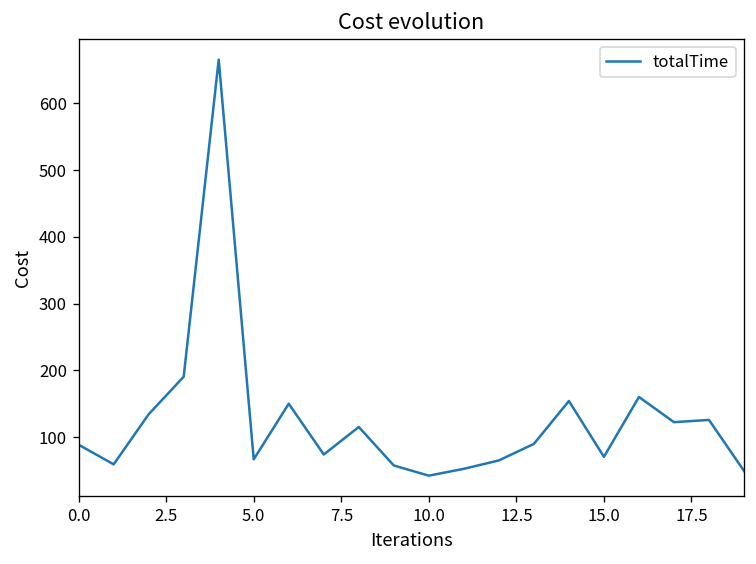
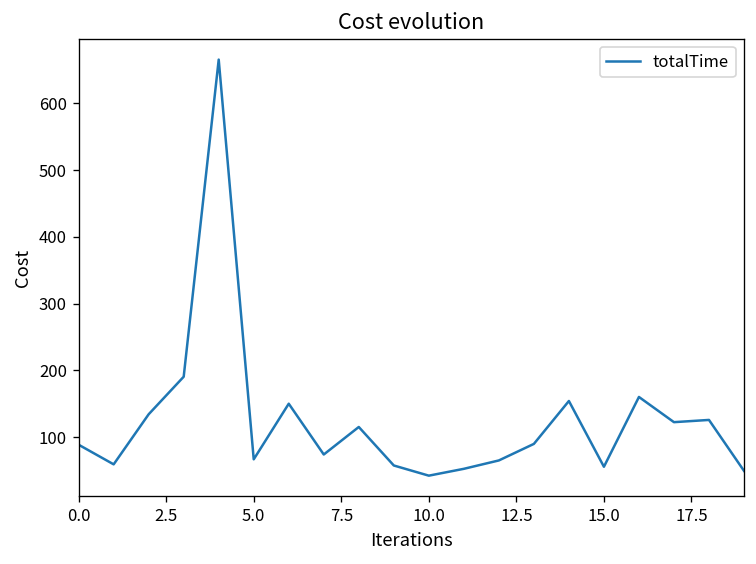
  {
    "0.0": 90,
    "5.0": 70,
    "10.0": 40,
-   "15.0": 70
+   "15.0": 60
  }
